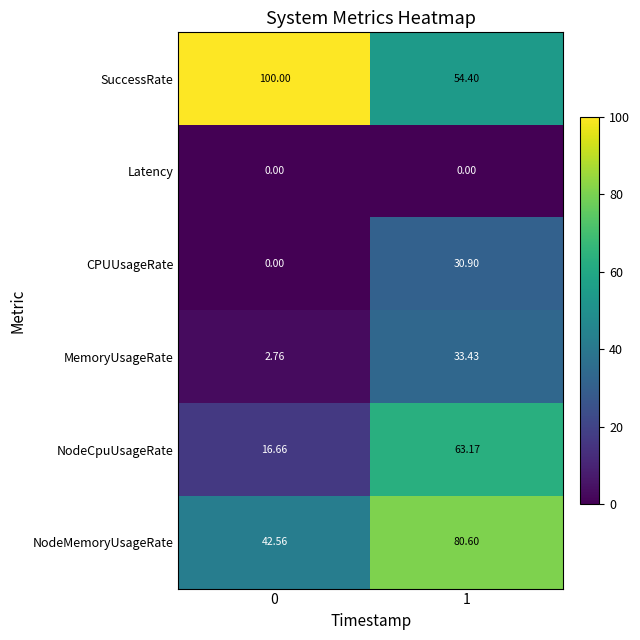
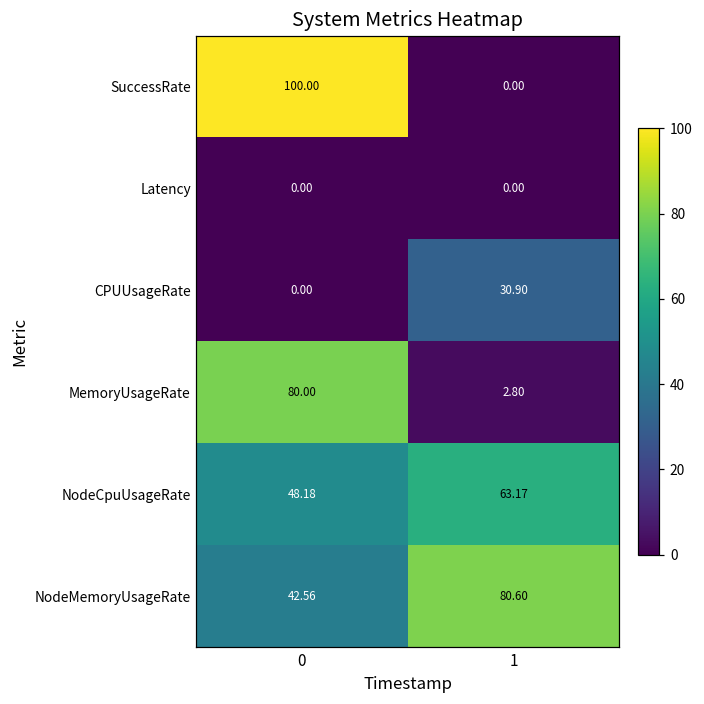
  {
    "SuccessRate": {
      "0": 100.00,
-     "1": 54.40
+     "1": 0.00
    },
    "Latency": {
      "0": 0.00,
      "1": 0.00
    },
    "CPUUsageRate": {
      "0": 0.00,
      "1": 30.90
    },
    "MemoryUsageRate": {
-     "0": 2.76,
-     "1": 33.43
+     "0": 80.00,
+     "1": 2.80
    },
    "NodeCpuUsageRate": {
-     "0": 16.66,
+     "0": 48.18,
      "1": 63.17
    },
    "NodeMemoryUsageRate": {
      "0": 42.56,
      "1": 80.60
    }
  }
